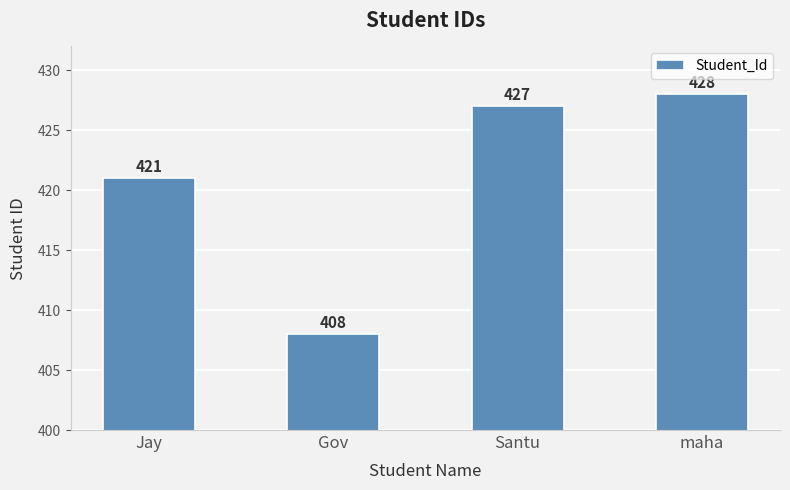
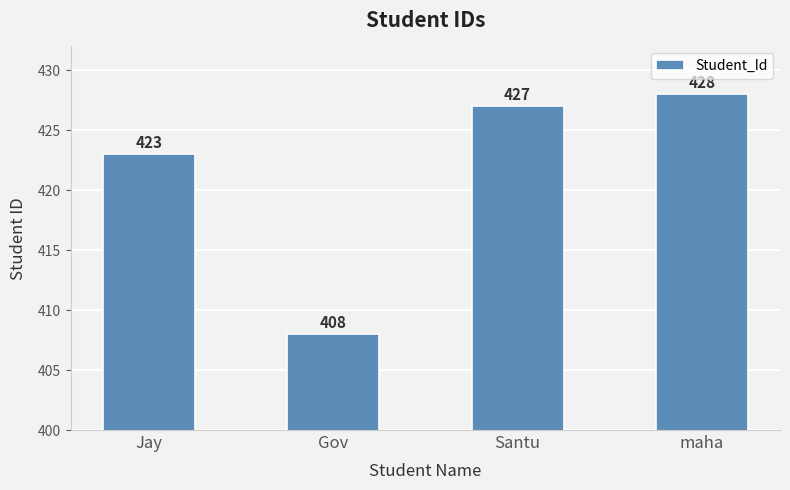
  {
-   "Jay": 421,
+   "Jay": 423,
    "Gov": 408,
    "Santu": 427
  }
